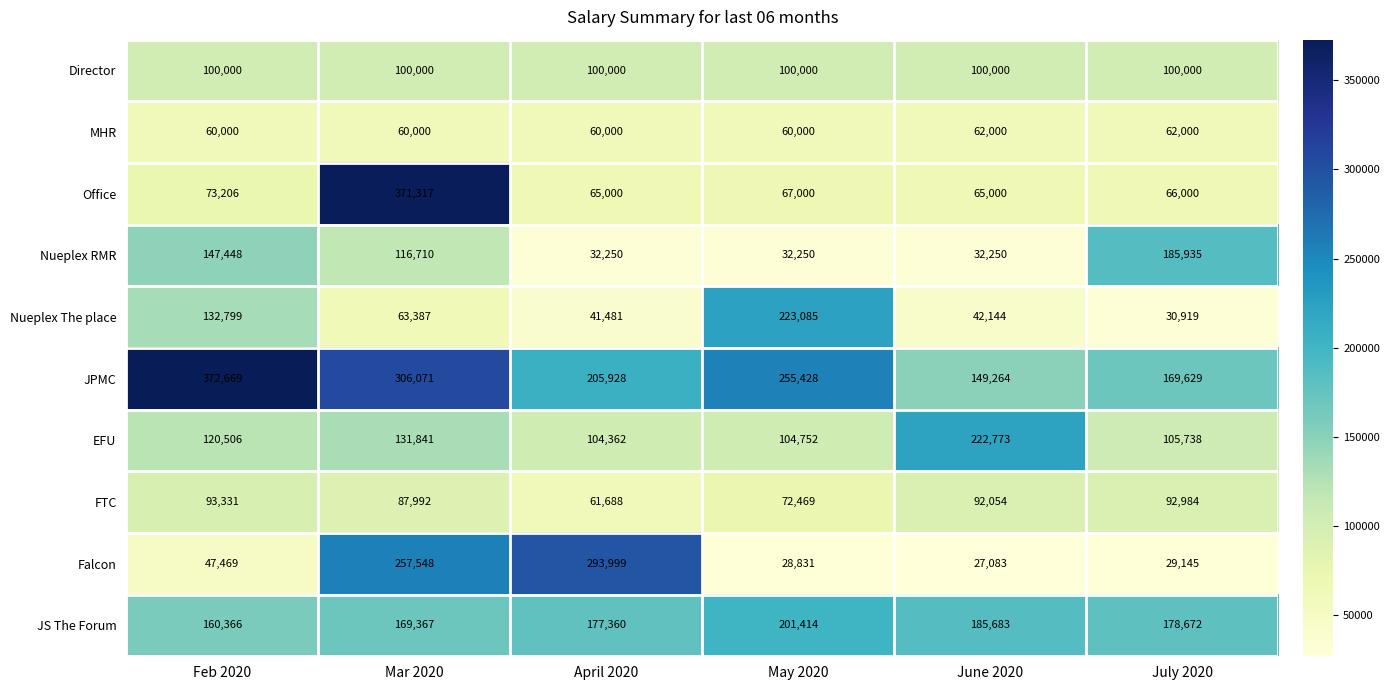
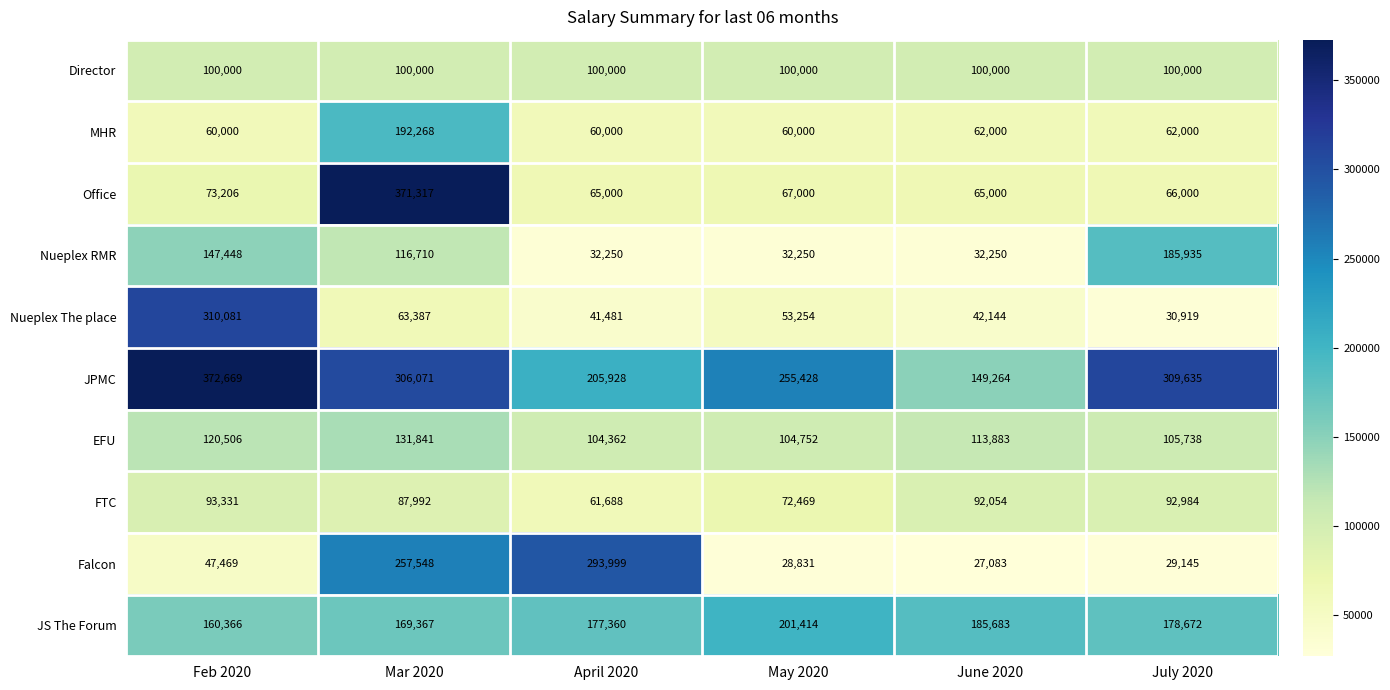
  {
    "Director": {
      "Feb 2020": "100,000",
      "Mar 2020": "100,000",
      "April 2020": "100,000",
      "May 2020": "100,000",
      "June 2020": "100,000",
      "July 2020": "100,000"
    },
    "MHR": {
      "Feb 2020": "60,000",
-     "Mar 2020": "60,000",
+     "Mar 2020": "192,268",
      "April 2020": "60,000",
      "May 2020": "60,000",
      "June 2020": "62,000",
      "July 2020": "62,000"
    },
    "Office": {
      "Feb 2020": "73,206",
      "Mar 2020": "371,317",
      "April 2020": "65,000",
      "May 2020": "67,000",
      "June 2020": "65,000",
      "July 2020": "66,000"
    },
    "Nueplex RMR": {
      "Feb 2020": "147,448",
      "Mar 2020": "116,710",
      "April 2020": "32,250",
      "May 2020": "32,250",
      "June 2020": "32,250",
      "July 2020": "185,935"
    },
    "Nueplex The place": {
-     "Feb 2020": "132,799",
+     "Feb 2020": "310,081",
      "Mar 2020": "63,387",
      "April 2020": "41,481",
-     "May 2020": "223,085",
+     "May 2020": "53,254",
      "June 2020": "42,144",
      "July 2020": "30,919"
    },
    "JPMC": {
      "Feb 2020": "372,669",
      "Mar 2020": "306,071",
      "April 2020": "205,928",
      "May 2020": "255,428",
      "June 2020": "149,264",
-     "July 2020": "169,629"
+     "July 2020": "309,635"
    },
    "EFU": {
      "Feb 2020": "120,506",
      "Mar 2020": "131,841",
      "April 2020": "104,362",
      "May 2020": "104,752",
-     "June 2020": "222,773",
+     "June 2020": "113,883",
      "July 2020": "105,738"
    },
    "FTC": {
      "Feb 2020": "93,331",
      "Mar 2020": "87,992",
      "April 2020": "61,688",
      "May 2020": "72,469",
      "June 2020": "92,054",
      "July 2020": "92,984"
    },
    "Falcon": {
      "Feb 2020": "47,469",
      "Mar 2020": "257,548",
      "April 2020": "293,999",
      "May 2020": "28,831",
      "June 2020": "27,083",
      "July 2020": "29,145"
    },
    "JS The Forum": {
      "Feb 2020": "160,366",
      "Mar 2020": "169,367",
      "April 2020": "177,360",
      "May 2020": "201,414",
      "June 2020": "185,683",
      "July 2020": "178,672"
    }
  }
